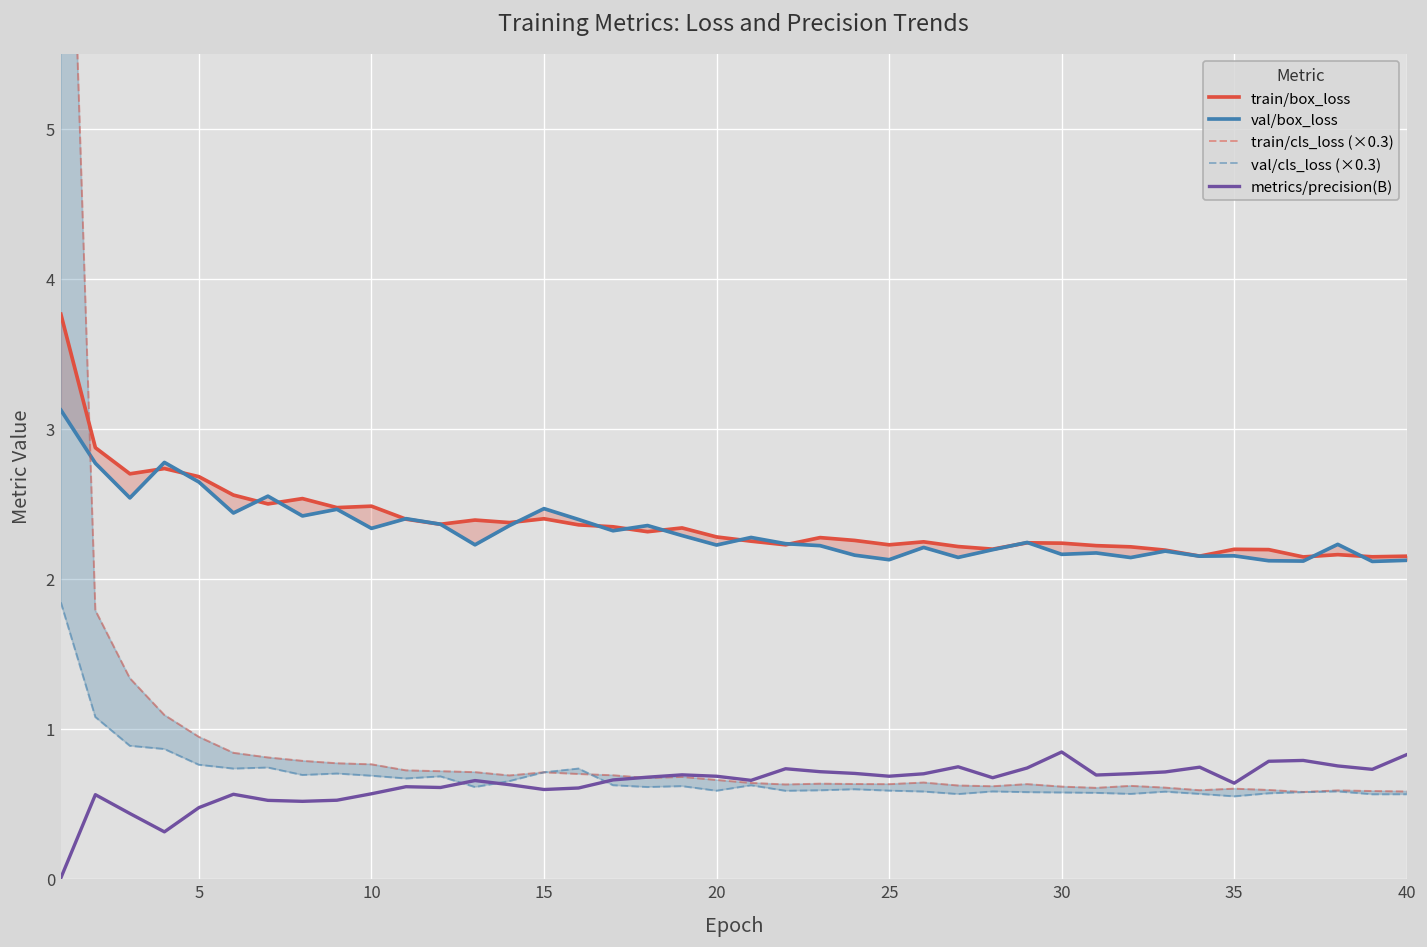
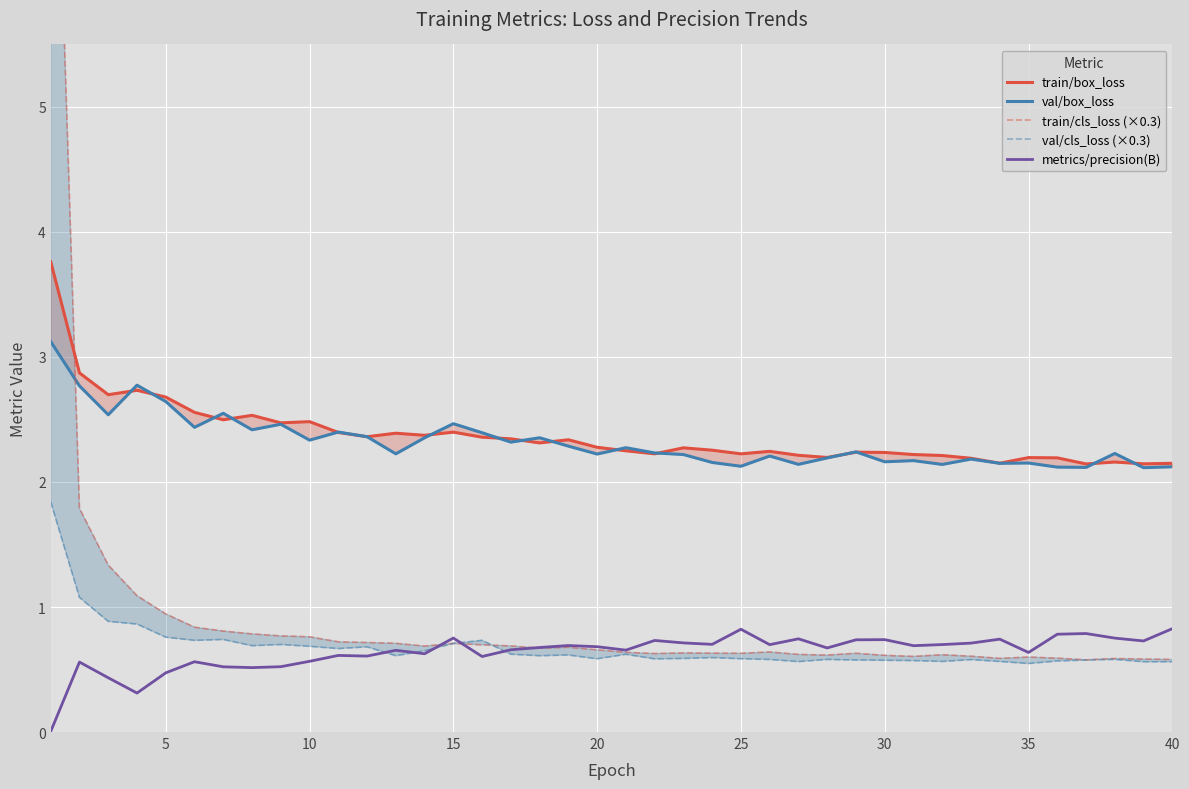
  {
    "metrics/precision(B)": {
      "5": 0.47,
      "10": 0.57,
-     "15": 0.59,
+     "15": 0.75,
      "20": 0.68,
-     "25": 0.68,
-     "30": 0.84,
+     "25": 0.82,
+     "30": 0.74,
      "35": 0.64,
      "40": 0.83
    }
  }
